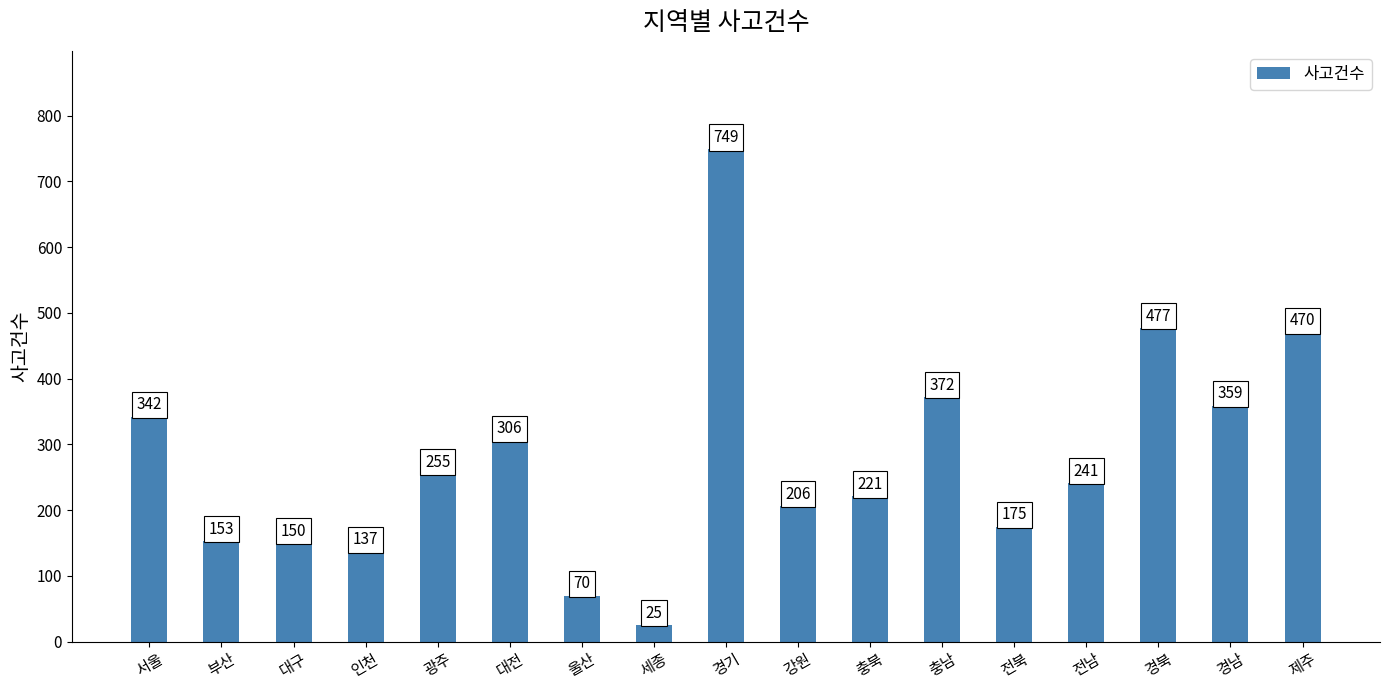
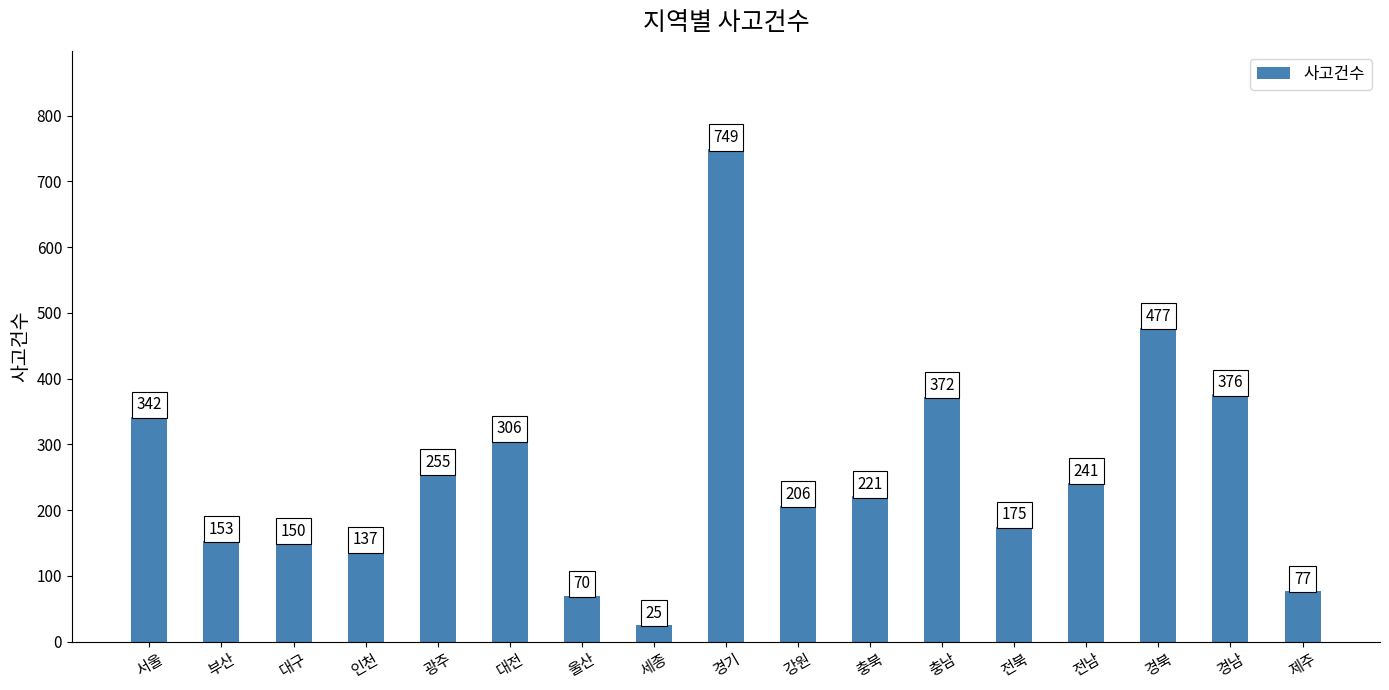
  {
-   "경남": 359,
-   "제주": 470
+   "경남": 376,
+   "제주": 77
  }
